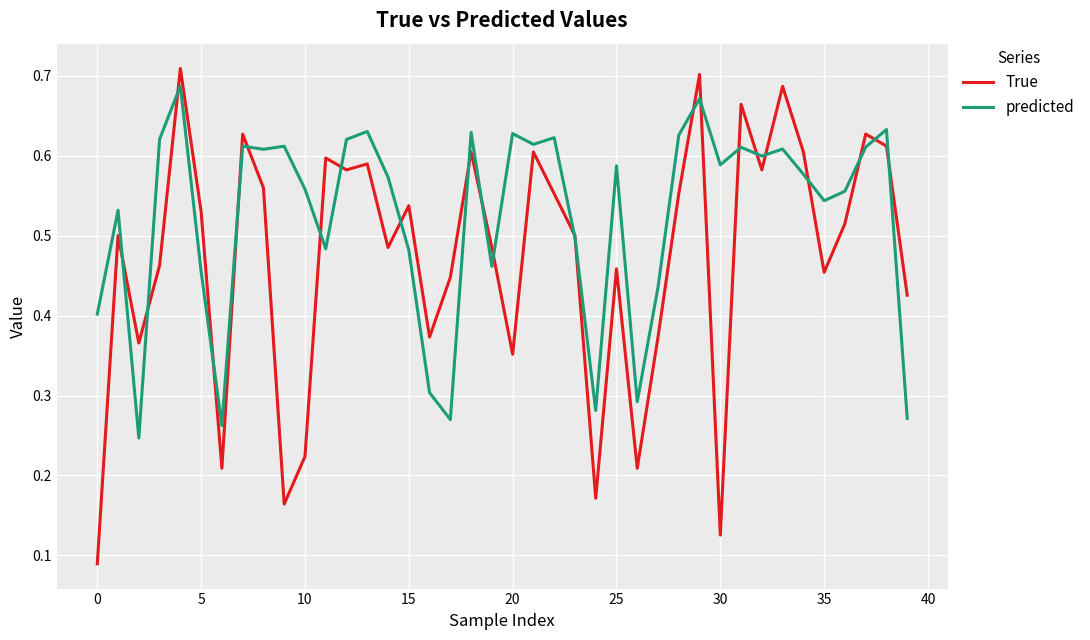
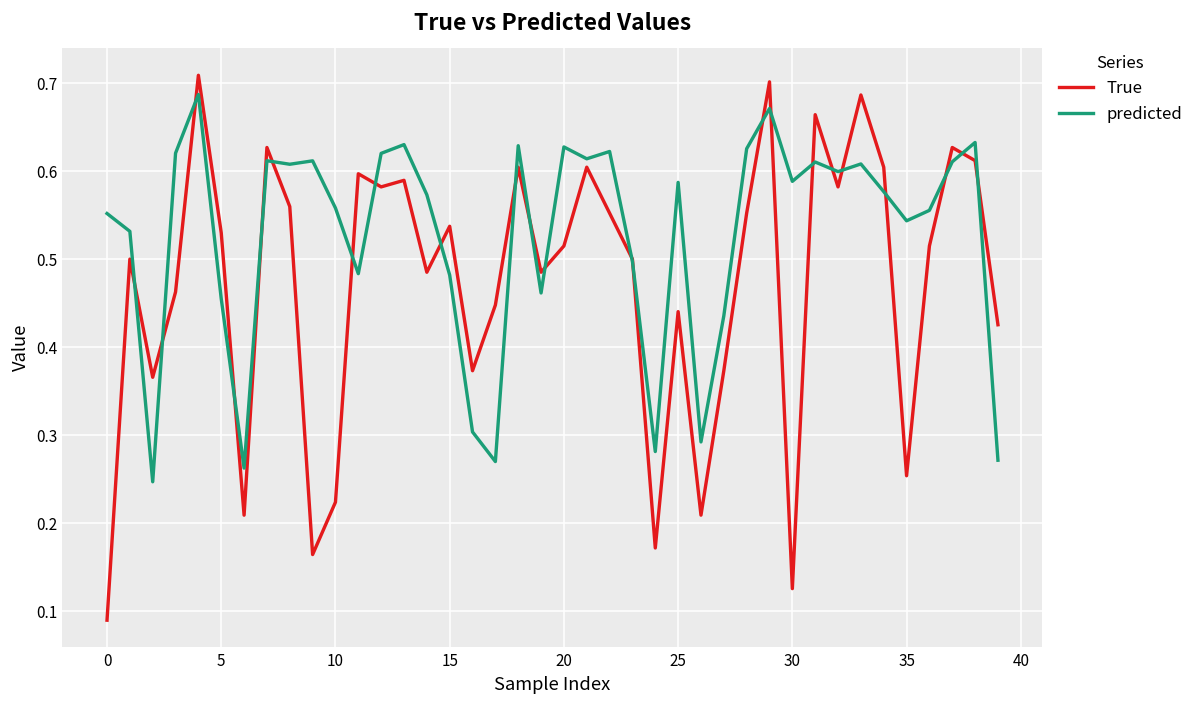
  {
    "True": {
      "0": 0.09,
      "5": 0.53,
      "10": 0.22,
      "15": 0.54,
-     "20": 0.35,
-     "25": 0.46,
+     "20": 0.51,
+     "25": 0.44,
      "30": 0.13,
-     "35": 0.45
+     "35": 0.25
    },
    "predicted": {
-     "0": 0.40,
+     "0": 0.55,
      "5": 0.45,
      "10": 0.56,
      "15": 0.48,
      "20": 0.63,
      "25": 0.59,
      "30": 0.59,
      "35": 0.54
    }
  }
